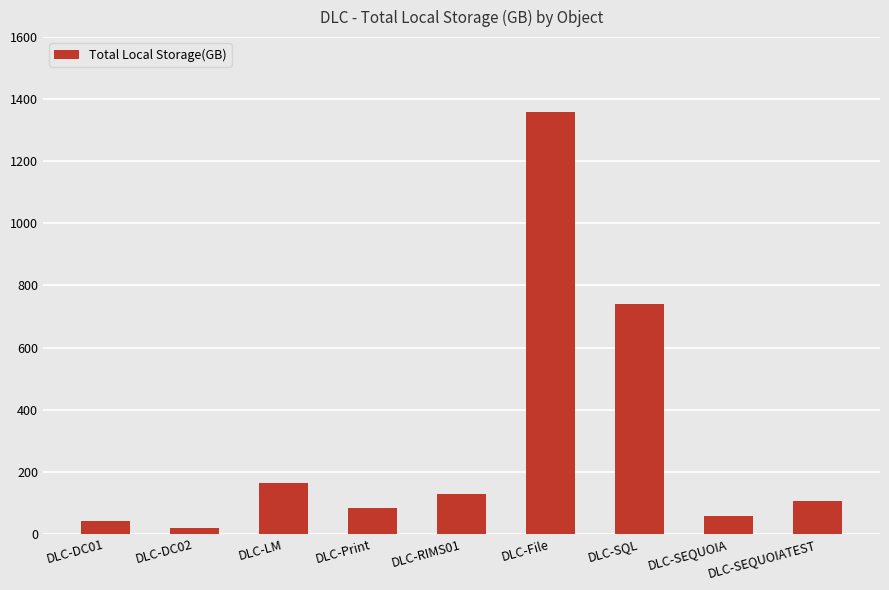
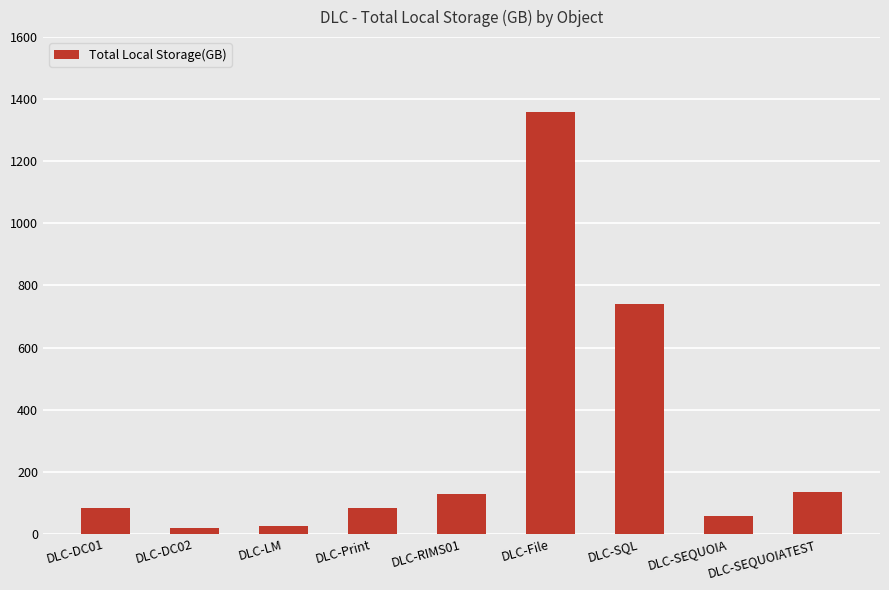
  {
-   "DLC-DC01": 40,
+   "DLC-DC01": 80,
    "DLC-DC02": 20,
-   "DLC-LM": 160,
+   "DLC-LM": 20,
    "DLC-Print": 80,
    "DLC-RIMS01": 130,
    "DLC-File": 1360,
    "DLC-SQL": 740,
    "DLC-SEQUOIA": 60,
-   "DLC-SEQUOIATEST": 110
+   "DLC-SEQUOIATEST": 140
  }
